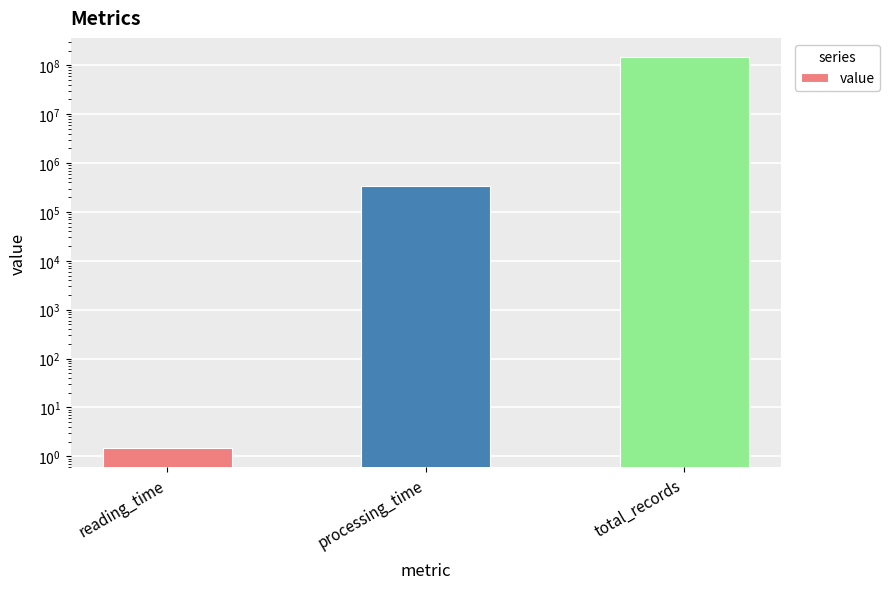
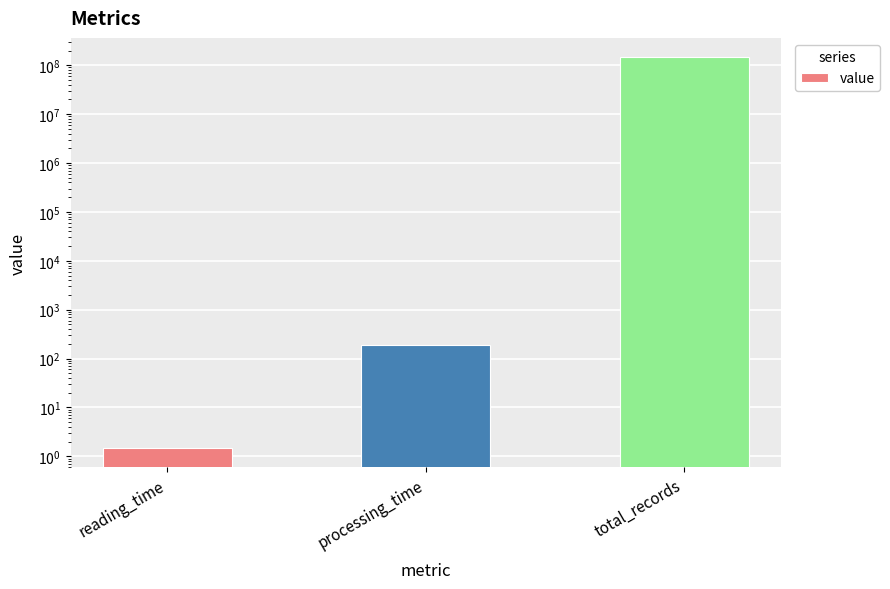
  {
    "reading_time": 1.5,
-   "processing_time": 300000,
+   "processing_time": 190,
    "total_records": 140000000
  }
